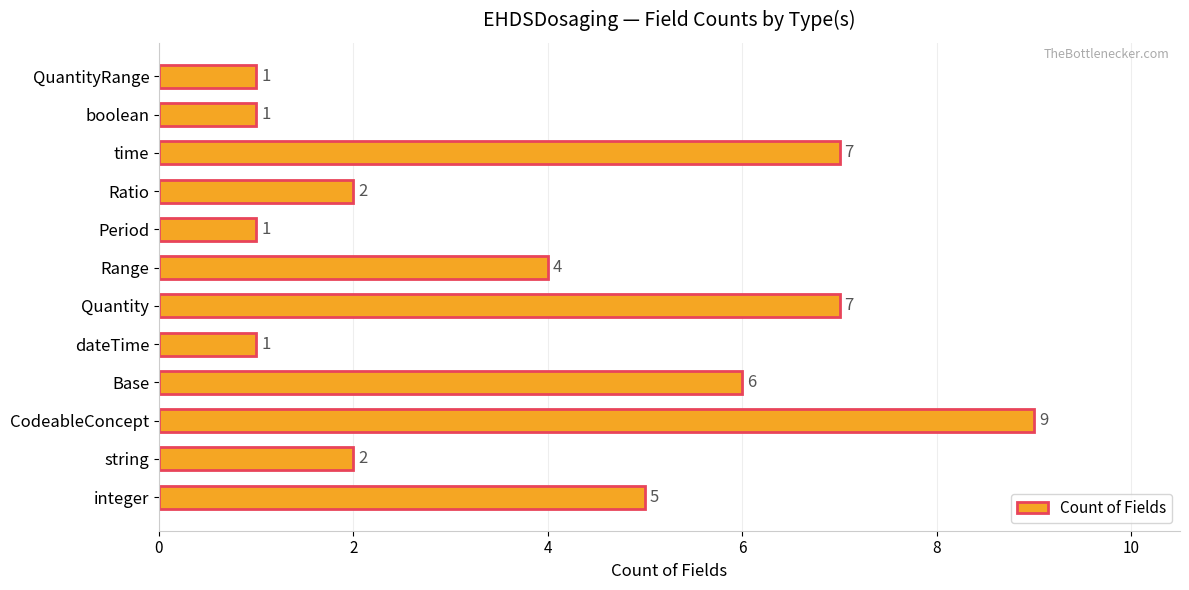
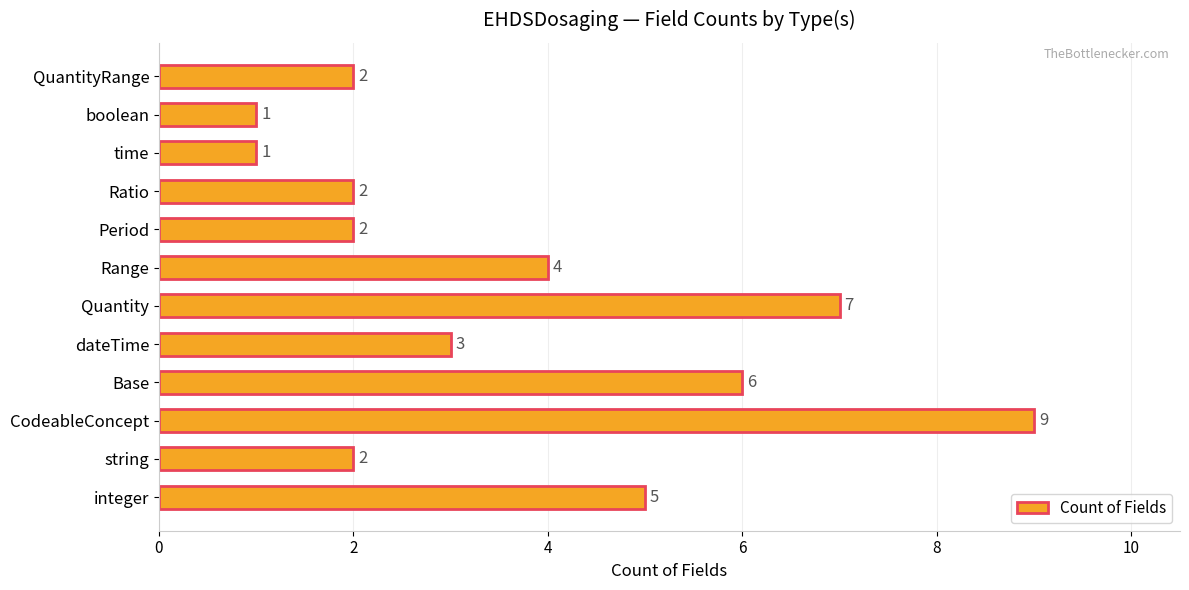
  {
-   "QuantityRange": 1,
+   "QuantityRange": 2,
    "boolean": 1,
-   "time": 7,
+   "time": 1,
    "Ratio": 2,
-   "Period": 1,
+   "Period": 2,
    "Range": 4,
    "Quantity": 7,
-   "dateTime": 1,
+   "dateTime": 3,
    "Base": 6,
    "CodeableConcept": 9,
    "string": 2,
    "integer": 5
  }
